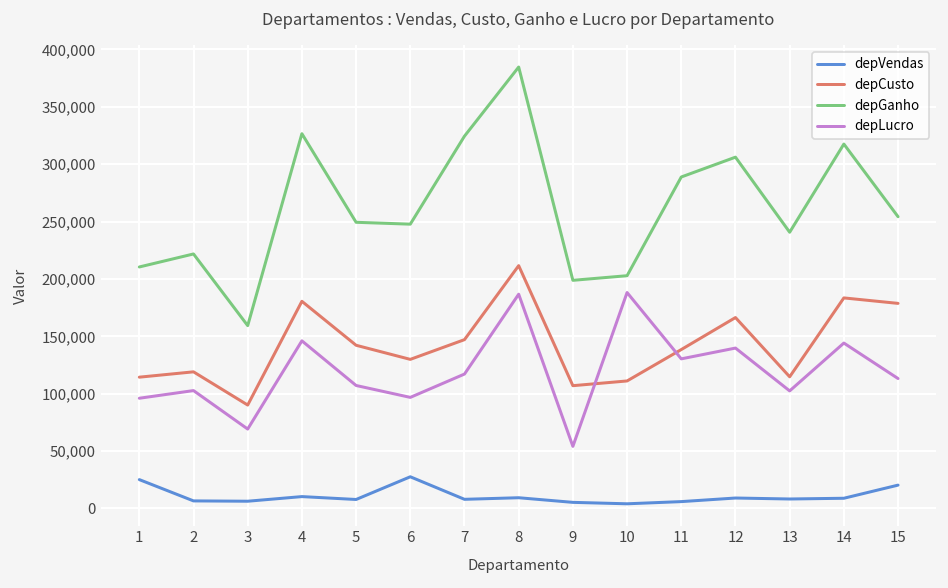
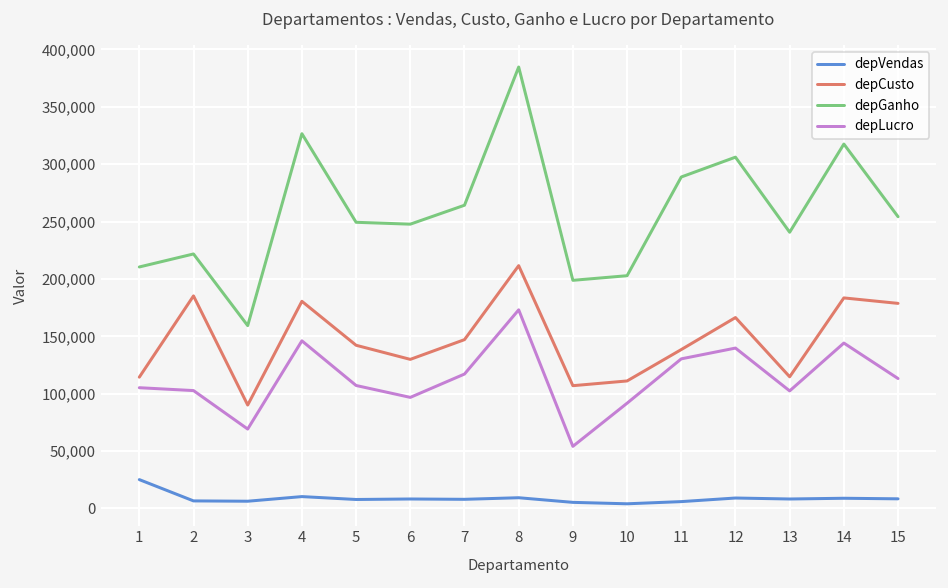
  {
    "depVendas": {
      "1": "30,000",
      "2": "10,000",
      "3": "10,000",
      "4": "10,000",
      "5": "10,000",
-     "6": "30,000",
+     "6": "10,000",
      "7": "10,000",
      "8": "10,000",
      "9": "10,000",
      "10": "0",
      "11": "10,000",
      "12": "10,000",
      "13": "10,000",
      "14": "10,000",
-     "15": "20,000"
+     "15": "10,000"
    },
    "depCusto": {
      "1": "110,000",
-     "2": "120,000",
+     "2": "190,000",
      "3": "90,000",
      "4": "180,000",
      "5": "140,000",
      "6": "130,000",
      "7": "150,000",
      "8": "210,000",
      "9": "110,000",
      "10": "110,000",
      "11": "140,000",
      "12": "170,000",
      "13": "110,000",
      "14": "180,000",
      "15": "180,000"
    },
    "depGanho": {
      "1": "210,000",
      "2": "220,000",
      "3": "160,000",
      "4": "330,000",
      "5": "250,000",
      "6": "250,000",
-     "7": "320,000",
+     "7": "260,000",
      "8": "380,000",
      "9": "200,000",
      "10": "200,000",
      "11": "290,000",
      "12": "310,000",
      "13": "240,000",
      "14": "320,000",
      "15": "250,000"
    },
    "depLucro": {
-     "1": "100,000",
+     "1": "110,000",
      "2": "100,000",
      "3": "70,000",
      "4": "150,000",
      "5": "110,000",
      "6": "100,000",
      "7": "120,000",
-     "8": "190,000",
+     "8": "170,000",
      "9": "50,000",
-     "10": "190,000",
+     "10": "90,000",
      "11": "130,000",
      "12": "140,000",
      "13": "100,000",
      "14": "140,000",
      "15": "110,000"
    }
  }
